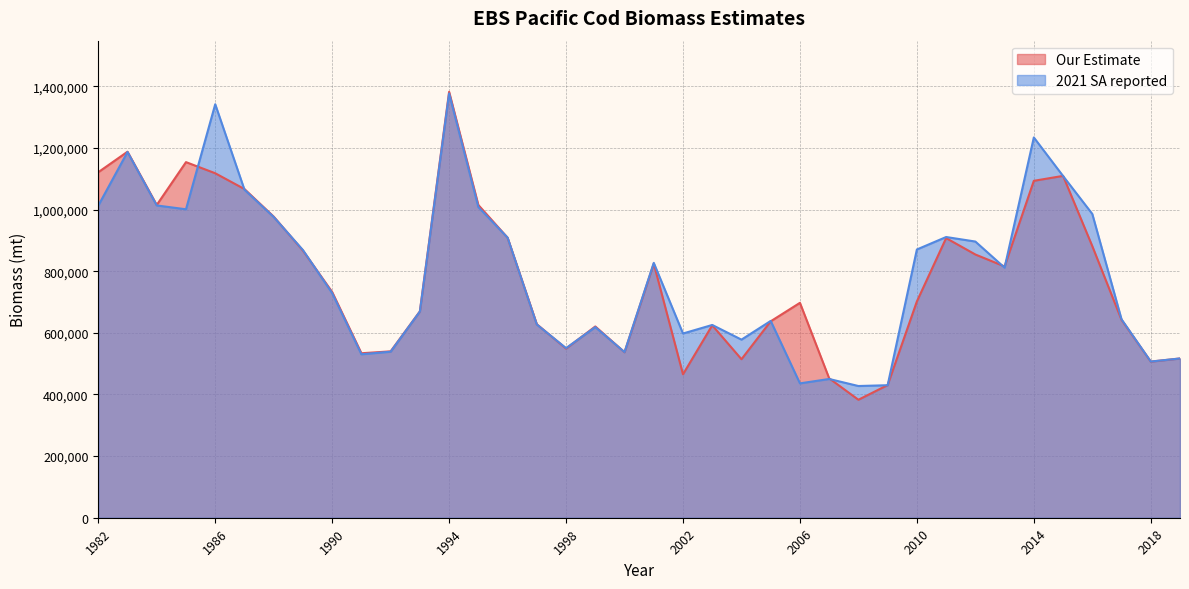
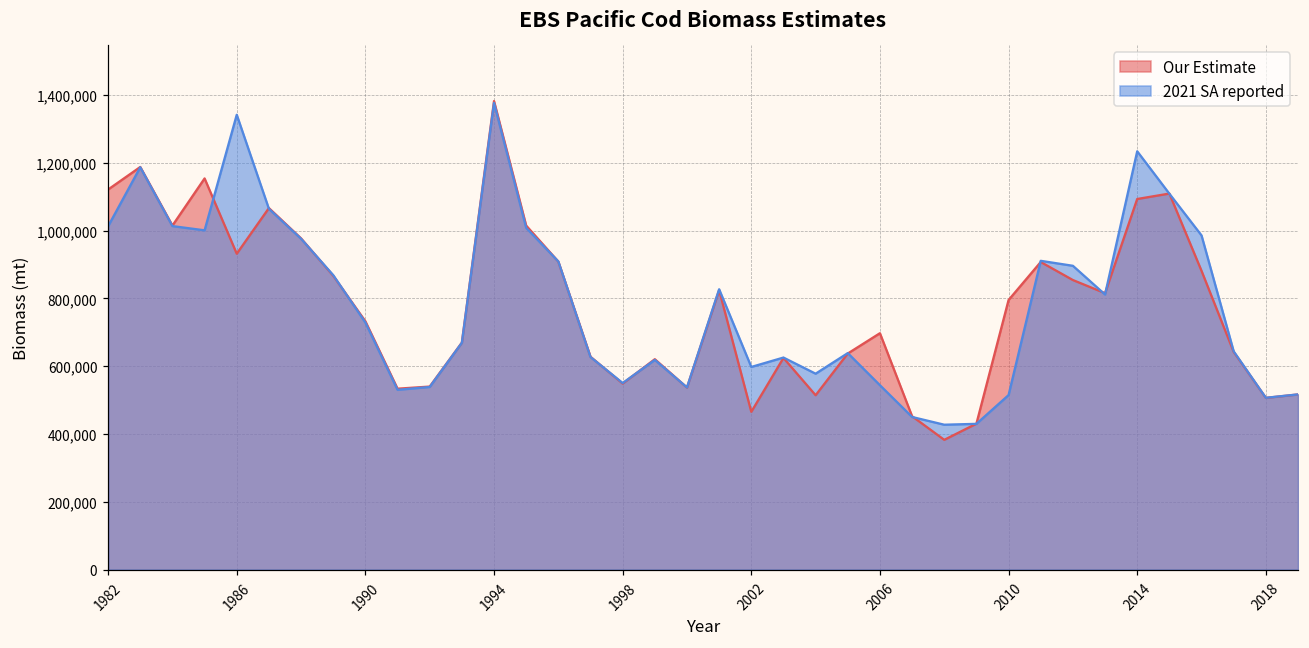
  {
    "Our Estimate": {
      "1982": "1,120,000",
-     "1986": "1,120,000",
+     "1986": "930,000",
      "2002": "470,000",
      "2006": "700,000",
-     "2010": "700,000",
+     "2010": "800,000",
      "2014": "1,090,000"
    },
    "2021 SA reported": {
      "1982": "1,010,000",
      "1986": "1,340,000",
      "2002": "600,000",
-     "2006": "440,000",
-     "2010": "870,000",
+     "2006": "540,000",
+     "2010": "510,000",
      "2014": "1,230,000"
    }
  }
